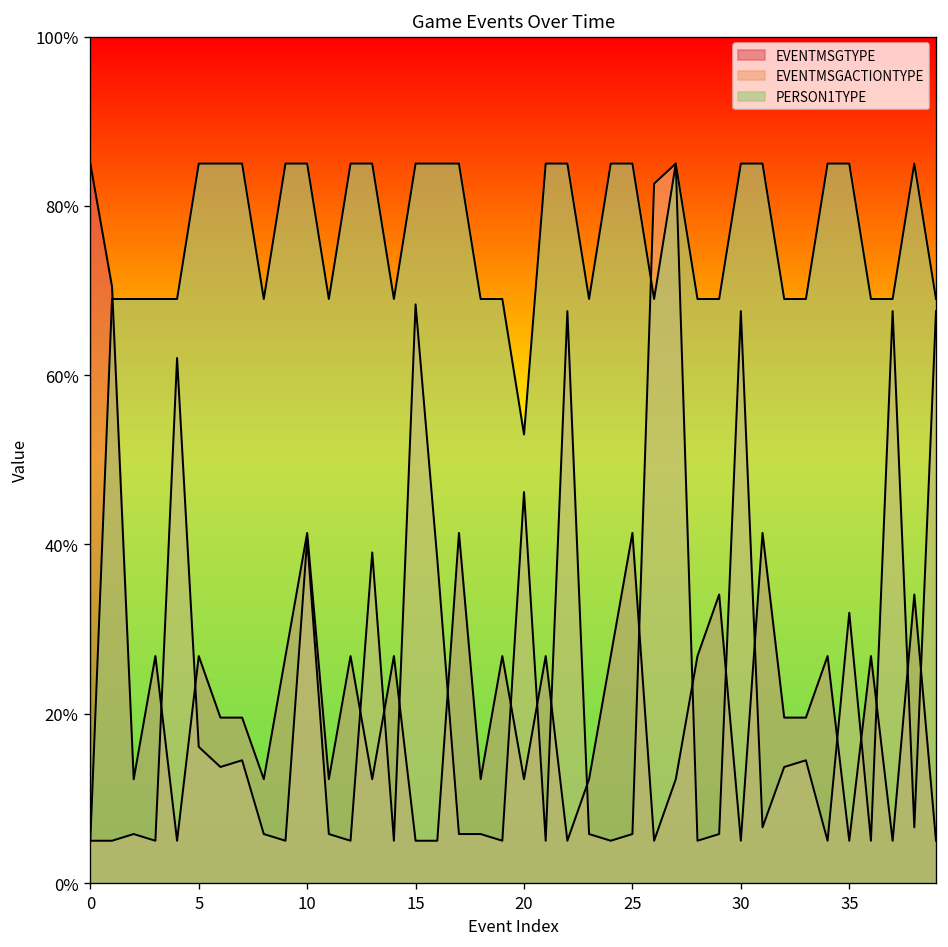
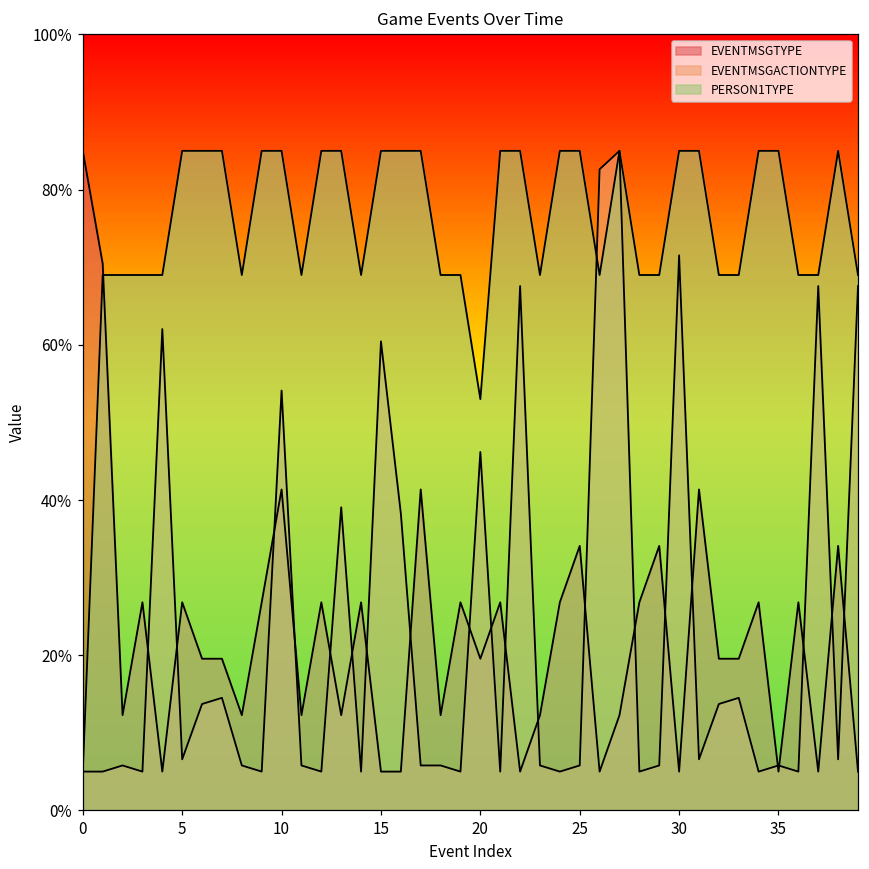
  {
    "EVENTMSGTYPE": {
      "0": "85%",
      "5": "27%",
      "10": "41%",
      "15": "5%",
-     "20": "12%",
-     "25": "41%",
+     "20": "20%",
+     "25": "34%",
      "30": "5%",
      "35": "5%"
    },
    "EVENTMSGACTIONTYPE": {
-     "5": "16%",
-     "10": "41%",
-     "15": "68%",
+     "5": "7%",
+     "10": "54%",
+     "15": "60%",
      "20": "46%",
      "25": "6%",
-     "30": "68%",
-     "35": "32%"
+     "30": "72%",
+     "35": "6%"
    },
    "PERSON1TYPE": {
      "5": "85%",
      "10": "85%",
      "15": "85%",
      "20": "53%",
      "25": "85%",
      "30": "85%",
      "35": "85%"
    }
  }
